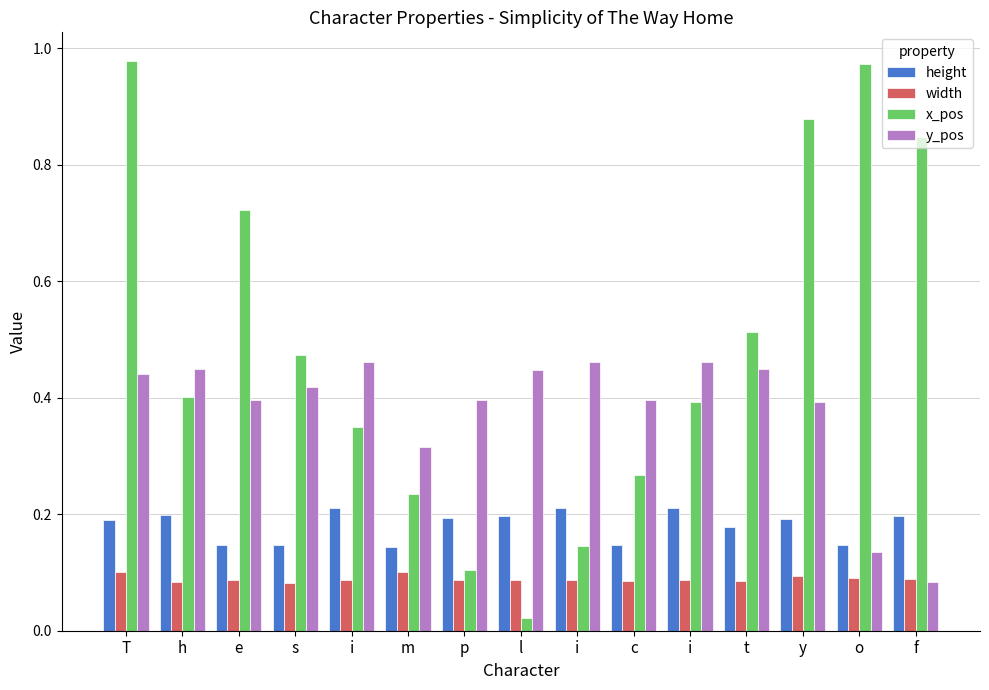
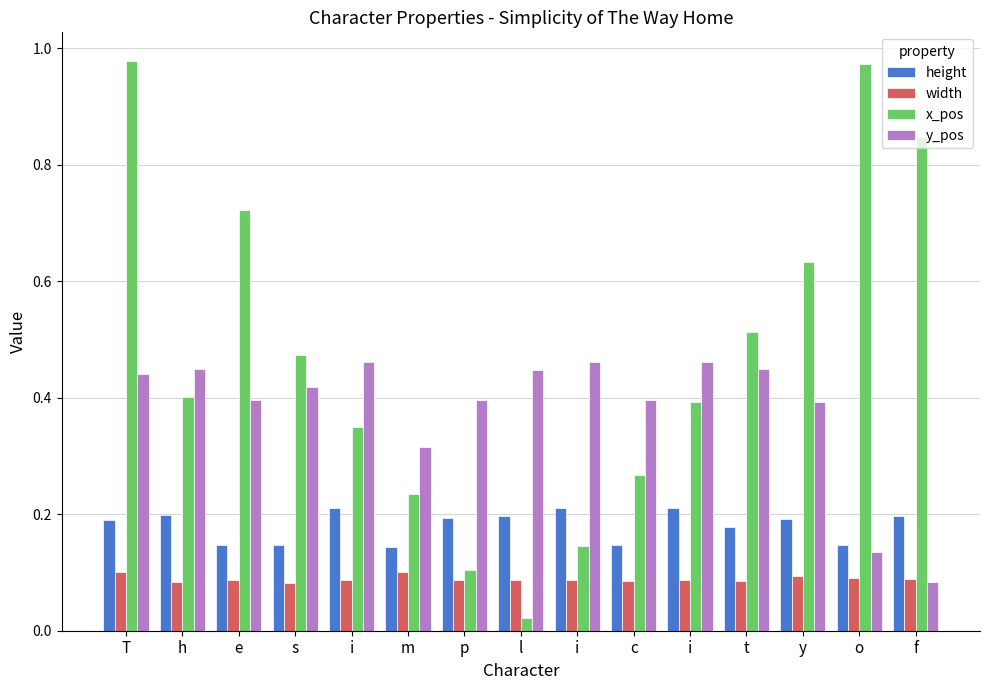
  {
    "height": {
      "T": 0.19,
      "h": 0.20,
      "e": 0.15,
      "s": 0.15,
      "m": 0.14,
      "p": 0.19,
      "l": 0.20,
      "c": 0.15,
      "t": 0.18,
      "y": 0.19,
      "o": 0.15,
      "f": 0.20
    },
    "width": {
      "T": 0.10,
      "h": 0.08,
      "e": 0.09,
      "s": 0.08,
      "m": 0.10,
      "p": 0.09,
      "l": 0.09,
      "c": 0.09,
      "t": 0.09,
      "y": 0.09,
      "o": 0.09,
      "f": 0.09
    },
    "x_pos": {
      "T": 0.98,
      "h": 0.40,
      "e": 0.72,
      "s": 0.47,
      "m": 0.24,
      "p": 0.10,
      "l": 0.02,
      "c": 0.27,
      "t": 0.51,
-     "y": 0.88,
+     "y": 0.63,
      "o": 0.97
    },
    "y_pos": {
      "T": 0.44,
      "h": 0.45,
      "e": 0.40,
      "s": 0.42,
      "m": 0.32,
      "p": 0.40,
      "l": 0.45,
      "c": 0.40,
      "t": 0.45,
      "y": 0.39,
      "o": 0.14,
      "f": 0.08
    }
  }
